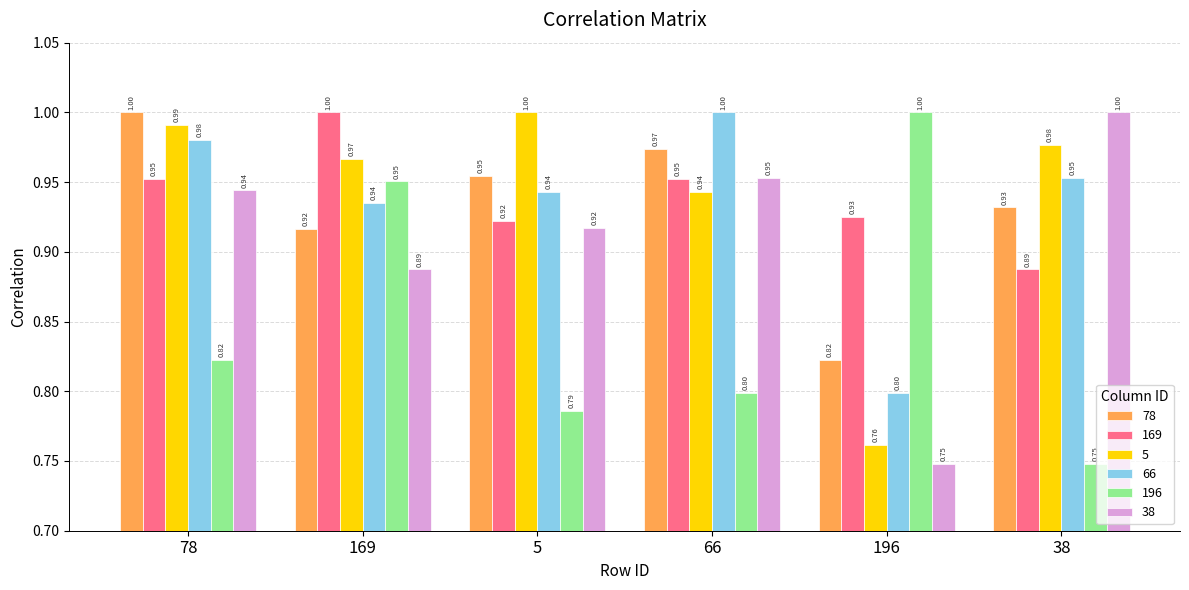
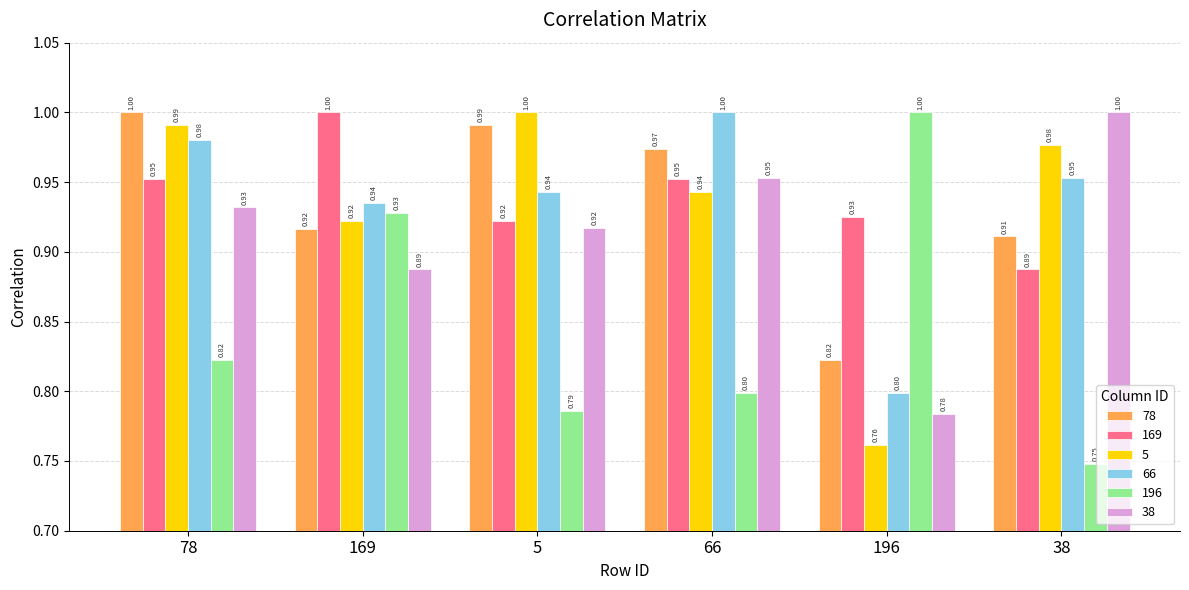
  {
    "78": {
      "78": 1.00,
      "169": 0.92,
-     "5": 0.95,
+     "5": 0.99,
      "66": 0.97,
      "196": 0.82,
-     "38": 0.93
+     "38": 0.91
    },
    "169": {
      "78": 0.95,
      "169": 1.00,
      "5": 0.92,
      "66": 0.95,
      "196": 0.93,
      "38": 0.89
    },
    "5": {
      "78": 0.99,
-     "169": 0.97,
+     "169": 0.92,
      "5": 1.00,
      "66": 0.94,
      "196": 0.76,
      "38": 0.98
    },
    "66": {
      "78": 0.98,
      "169": 0.94,
      "5": 0.94,
      "66": 1.00,
      "196": 0.80,
      "38": 0.95
    },
    "196": {
      "78": 0.82,
-     "169": 0.95,
+     "169": 0.93,
      "5": 0.79,
      "66": 0.80,
      "196": 1.00
    },
    "38": {
-     "78": 0.94,
+     "78": 0.93,
      "169": 0.89,
      "5": 0.92,
      "66": 0.95,
-     "196": 0.75,
+     "196": 0.78,
      "38": 1.00
    }
  }
